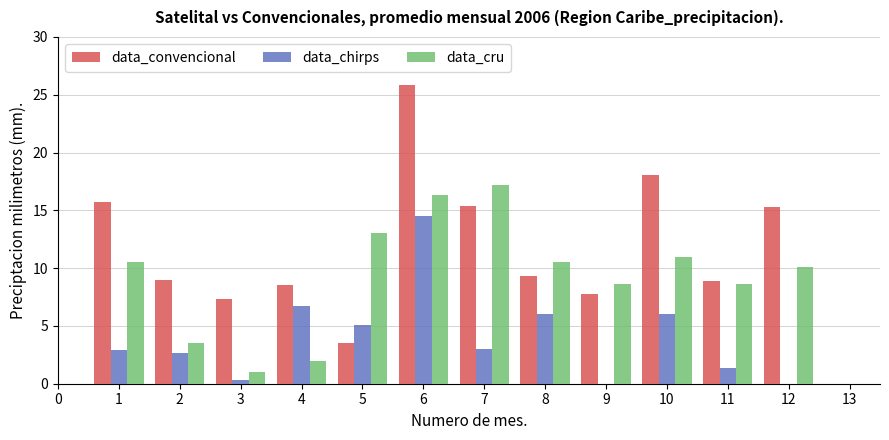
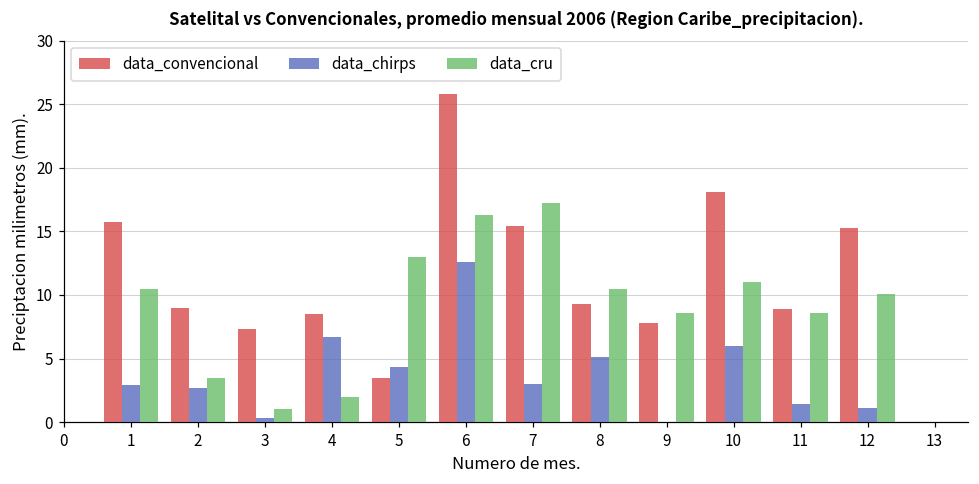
  {
    "data_chirps": {
      "1": 2.9,
      "2": 2.7,
      "3": 0.3,
      "4": 6.7,
-     "5": 5.1,
-     "6": 14.5,
+     "5": 4.3,
+     "6": 12.6,
      "7": 3.0,
-     "8": 6.0,
+     "8": 5.1,
      "9": 0.0,
      "10": 6.0,
      "11": 1.4,
-     "12": 0.0
+     "12": 1.1
    }
  }
